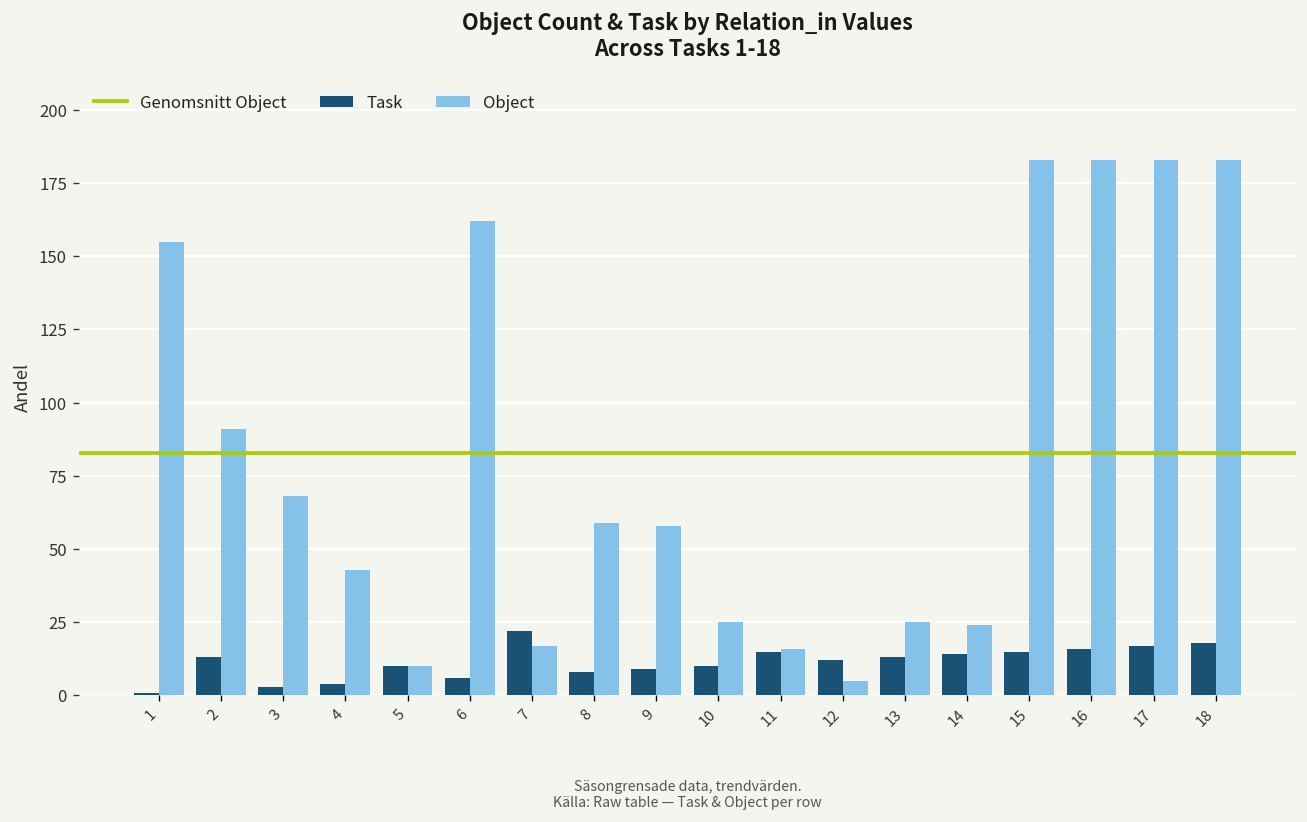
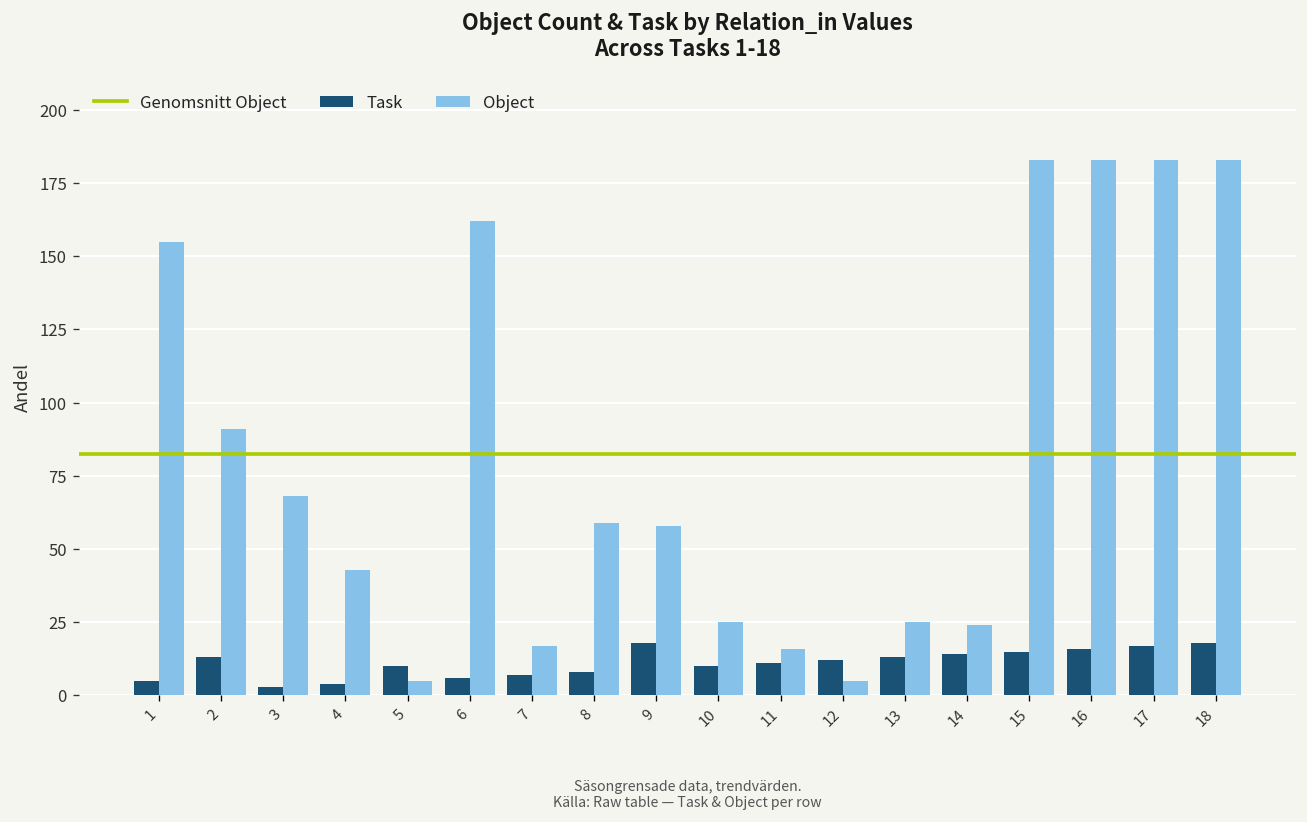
  {
    "Task": {
-     "1": 1,
+     "1": 5,
      "2": 13,
      "3": 3,
      "4": 4,
      "5": 10,
      "6": 6,
-     "7": 22,
+     "7": 7,
      "8": 8,
-     "9": 9,
+     "9": 18,
      "10": 10,
-     "11": 15,
+     "11": 11,
      "12": 12,
      "13": 13,
      "14": 14,
      "15": 15,
      "16": 16,
      "17": 17,
      "18": 18
    },
    "Object": {
      "1": 155,
      "2": 91,
      "3": 68,
      "4": 43,
-     "5": 10,
+     "5": 5,
      "6": 162,
      "7": 17,
      "8": 59,
      "9": 58,
      "10": 25,
      "11": 16,
      "12": 5,
      "13": 25,
      "14": 24,
      "15": 183,
      "16": 183,
      "17": 183,
      "18": 183
    }
  }
